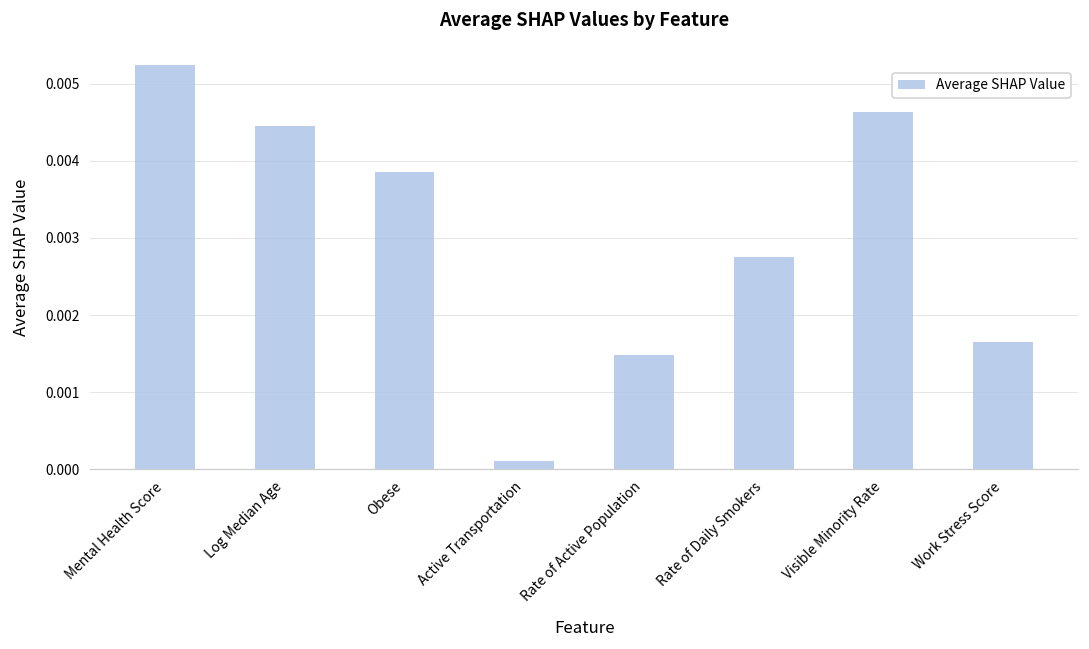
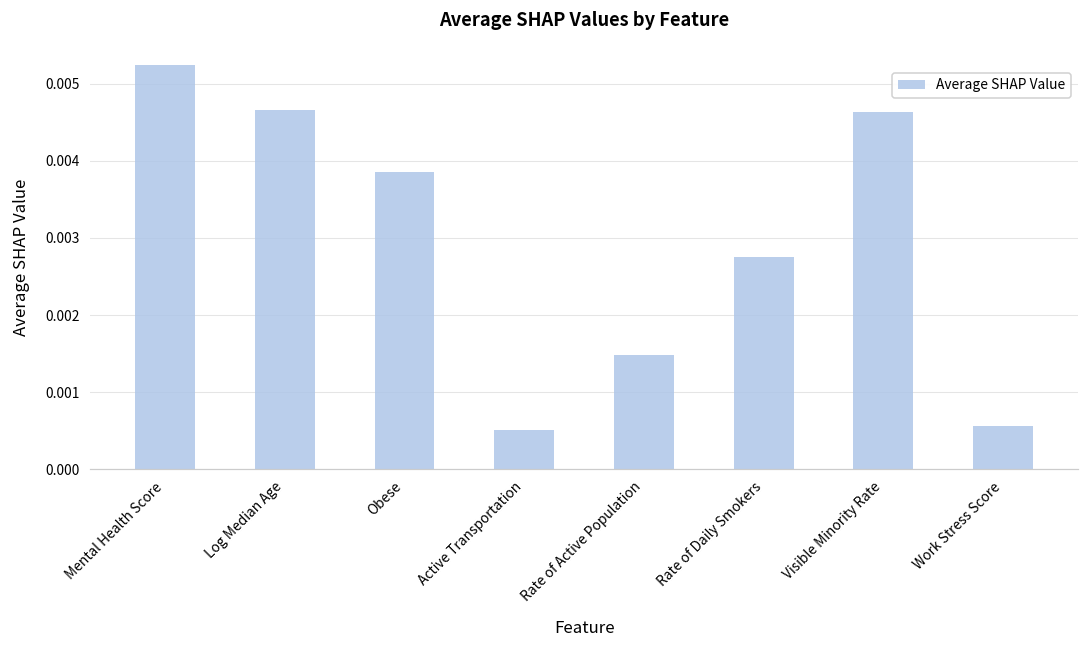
  {
    "Mental Health Score": 0.0052,
-   "Log Median Age": 0.0044,
+   "Log Median Age": 0.0047,
    "Obese": 0.0038,
-   "Active Transportation": 0.0001,
+   "Active Transportation": 0.0005,
    "Rate of Active Population": 0.0015,
    "Rate of Daily Smokers": 0.0028,
    "Visible Minority Rate": 0.0046,
-   "Work Stress Score": 0.0016
+   "Work Stress Score": 0.0006
  }
